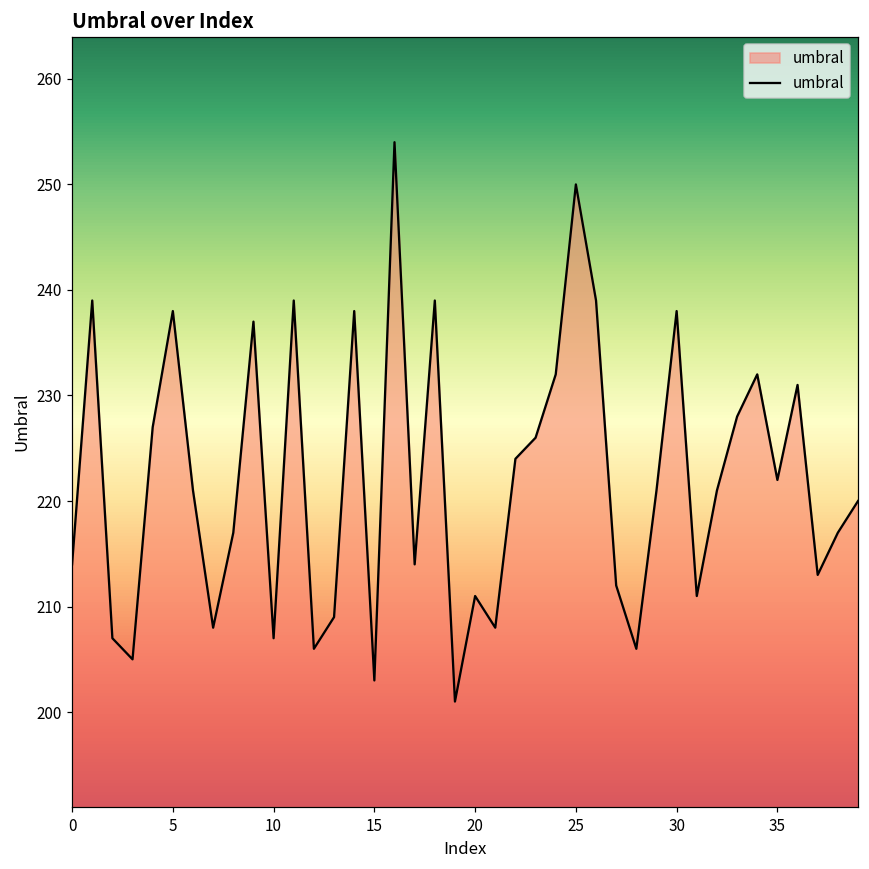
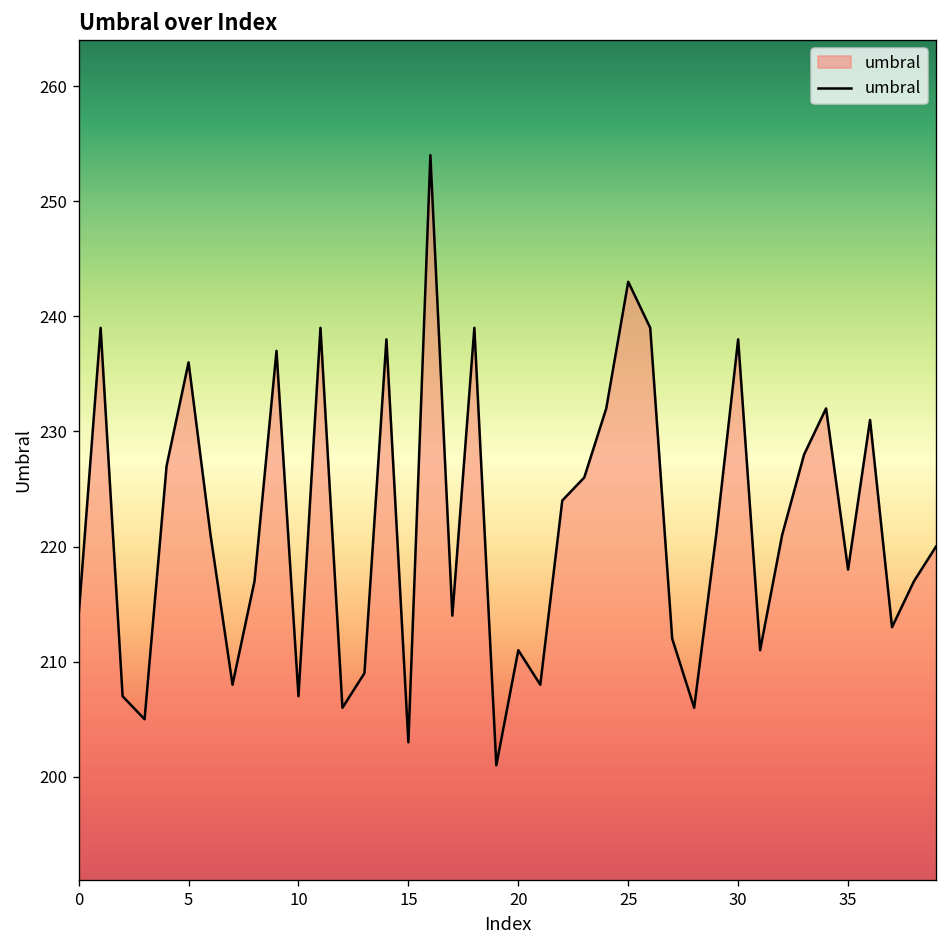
  {
    "0": 214,
-   "5": 238,
+   "5": 236,
    "10": 207,
    "15": 203,
    "20": 211,
-   "25": 250,
+   "25": 243,
    "30": 238,
-   "35": 222
+   "35": 218
  }
